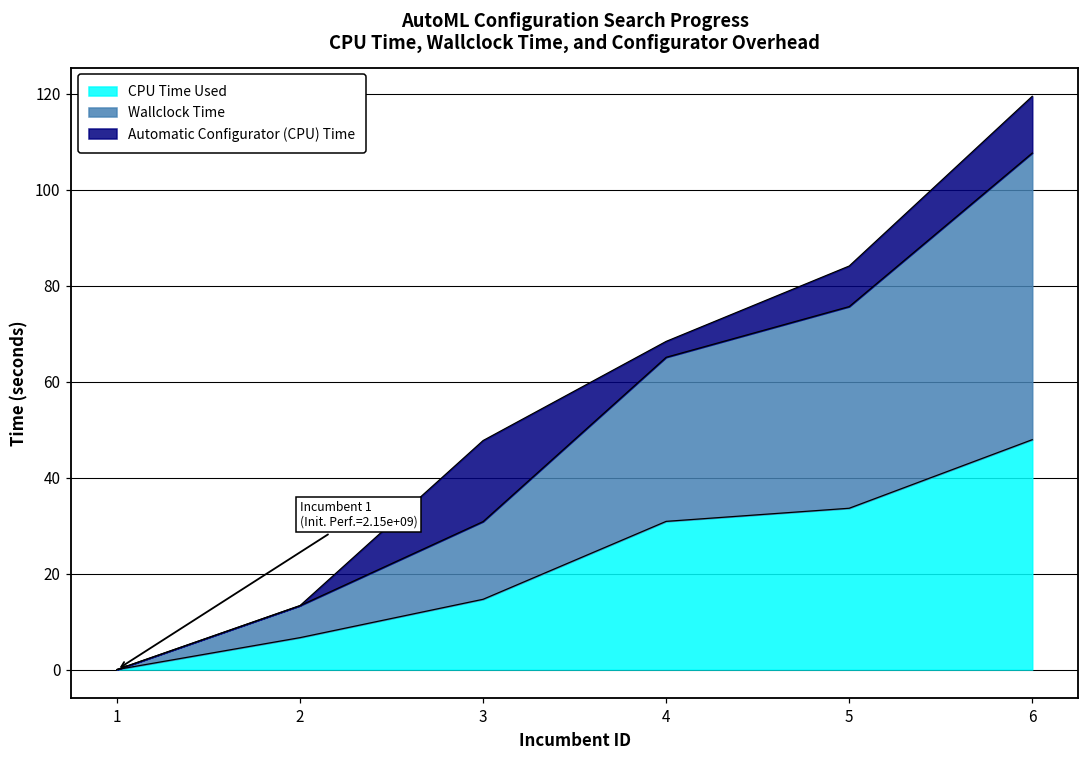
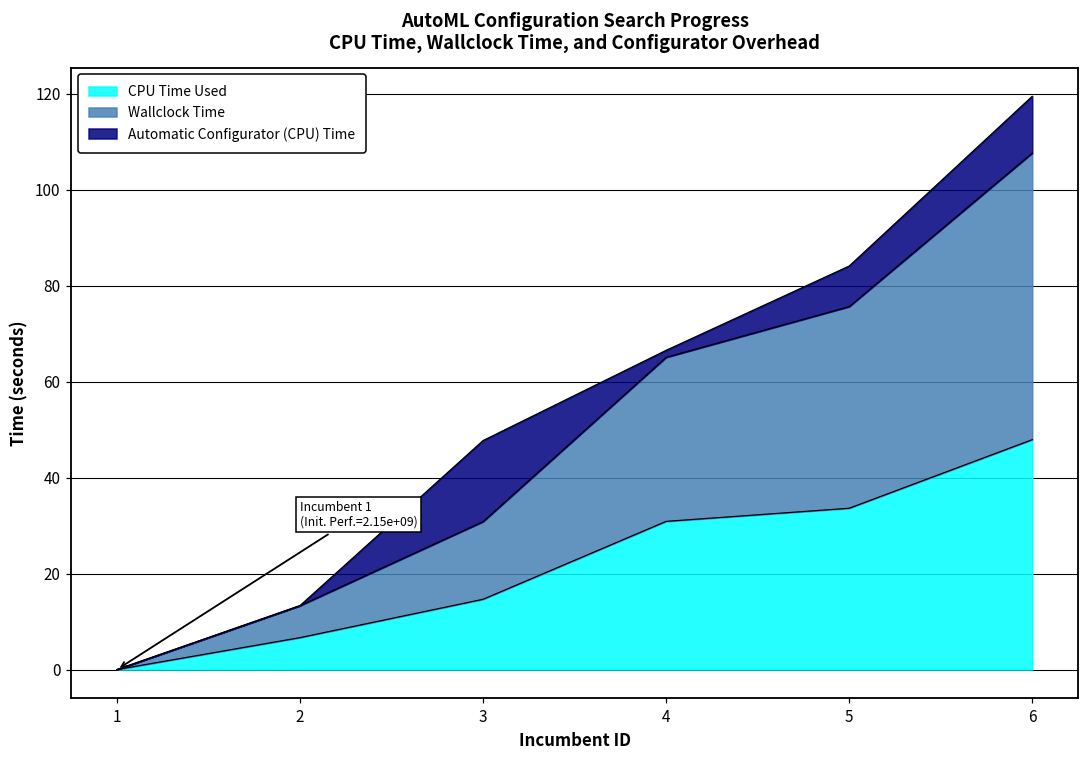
  {
    "CPU Time Used": {
      "3": 15,
      "4": 31,
      "5": 34,
      "6": 48
    },
    "Wallclock Time": {
      "3": 16,
      "4": 34,
      "5": 42,
      "6": 60
    },
    "Automatic Configurator (CPU) Time": {
      "3": 17,
-     "4": 3,
+     "4": 1,
      "5": 8,
      "6": 12
    }
  }
